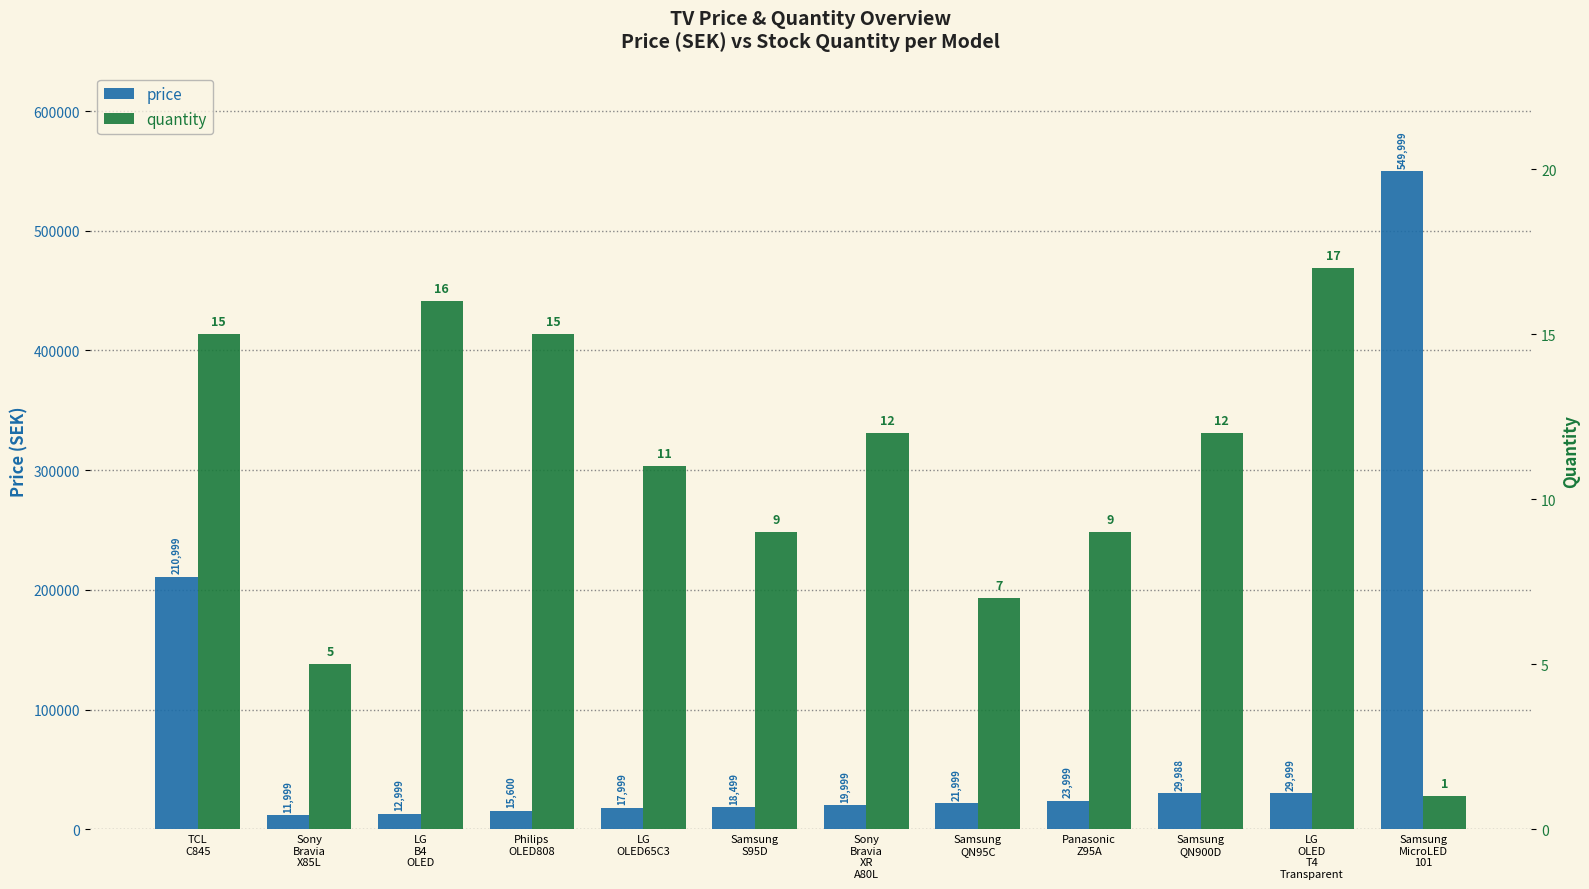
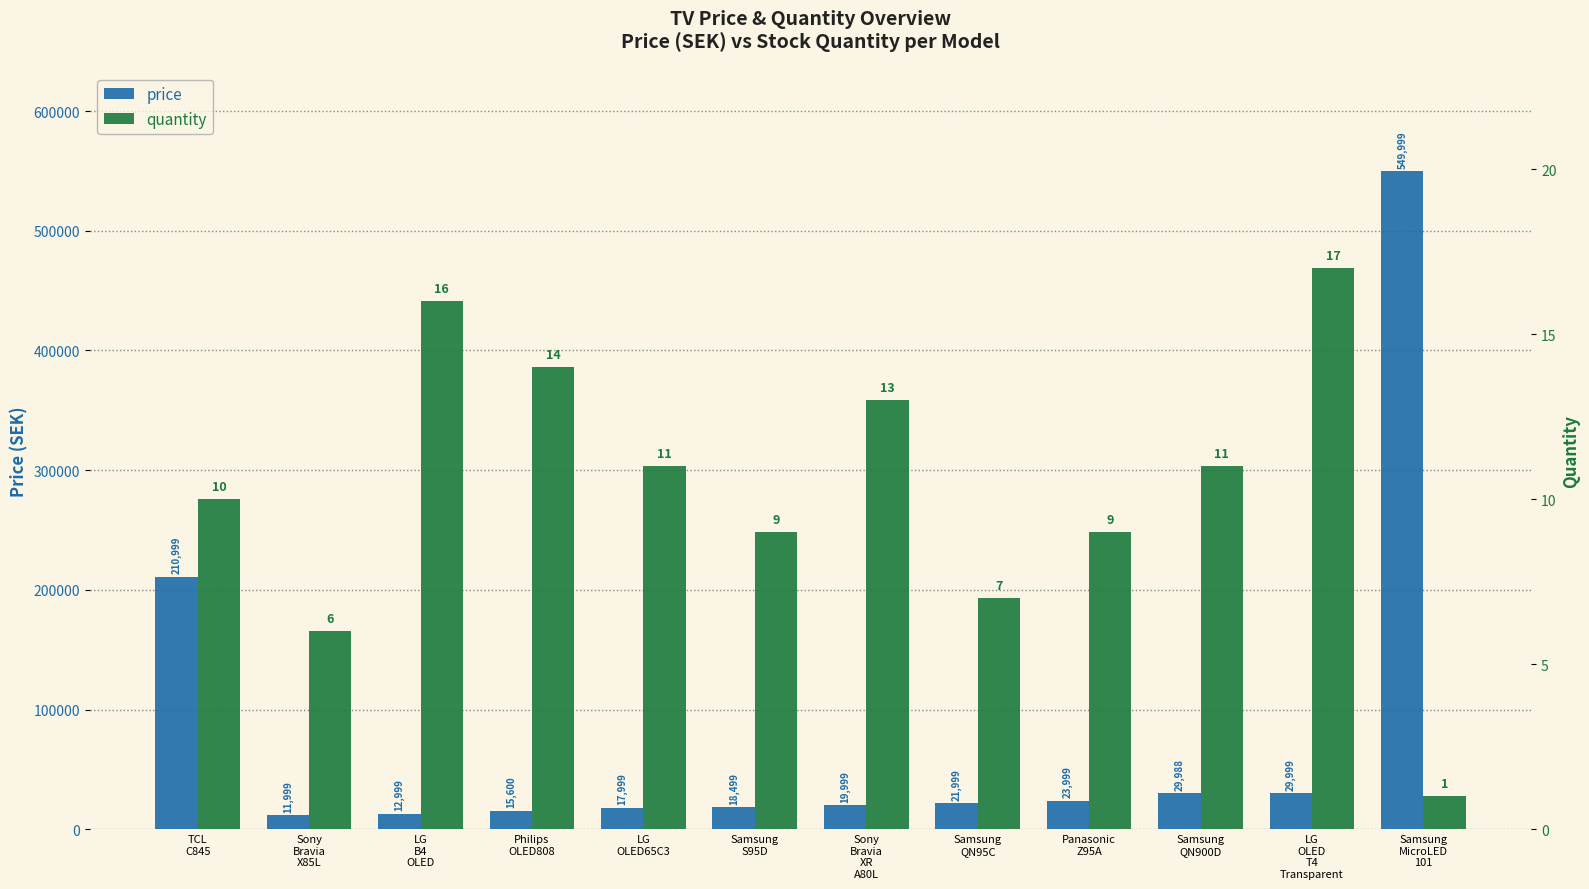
  {
    "price": {
      "TCL C845": "210,999",
      "Philips OLED808": "15,600"
    },
    "quantity": {
-     "TCL C845": "15",
-     "Sony Bravia X85L": "5",
+     "TCL C845": "10",
+     "Sony Bravia X85L": "6",
      "LG B4 OLED": "16",
-     "Philips OLED808": "15",
+     "Philips OLED808": "14",
      "LG OLED65C3": "11",
      "Samsung S95D": "9",
-     "Sony Bravia XR A80L": "12",
+     "Sony Bravia XR A80L": "13",
      "Samsung QN95C": "7",
      "Panasonic Z95A": "9",
-     "Samsung QN900D": "12",
+     "Samsung QN900D": "11",
      "LG OLED T4 Transparent": "17",
      "Samsung MicroLED 101": "1"
    }
  }
